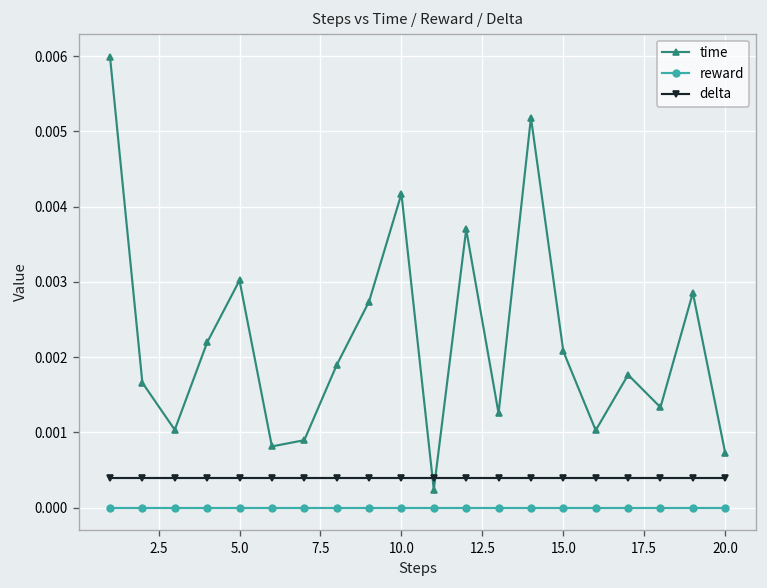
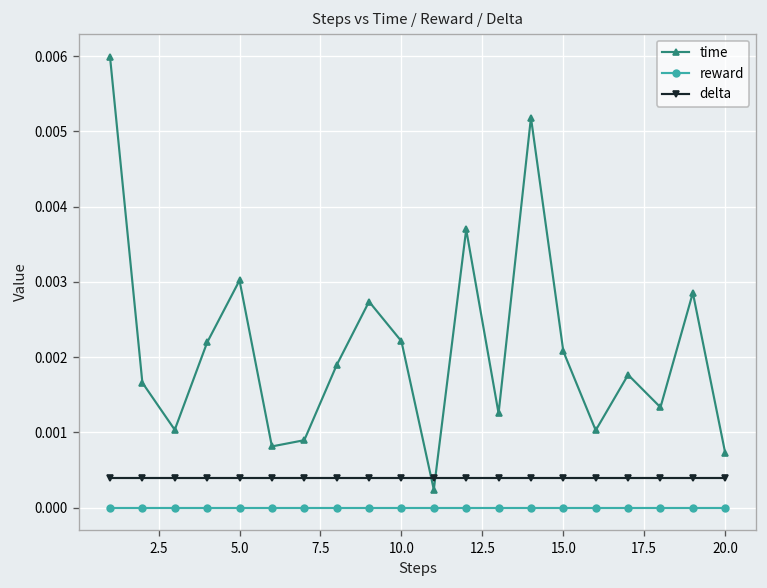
  {
    "time": {
      "5.0": 0.0030,
-     "10.0": 0.0042,
+     "10.0": 0.0022,
      "15.0": 0.0021,
      "20.0": 0.0007
    },
    "reward": {
      "5.0": 0.0000,
      "10.0": 0.0000,
      "15.0": 0.0000,
      "20.0": 0.0000
    },
    "delta": {
      "5.0": 0.0004,
      "10.0": 0.0004,
      "15.0": 0.0004,
      "20.0": 0.0004
    }
  }
